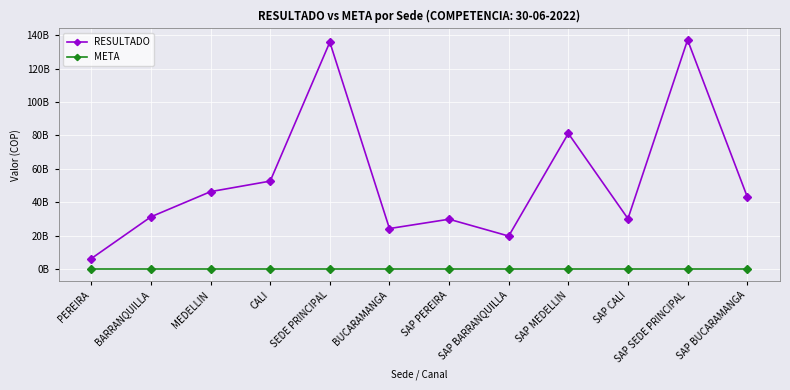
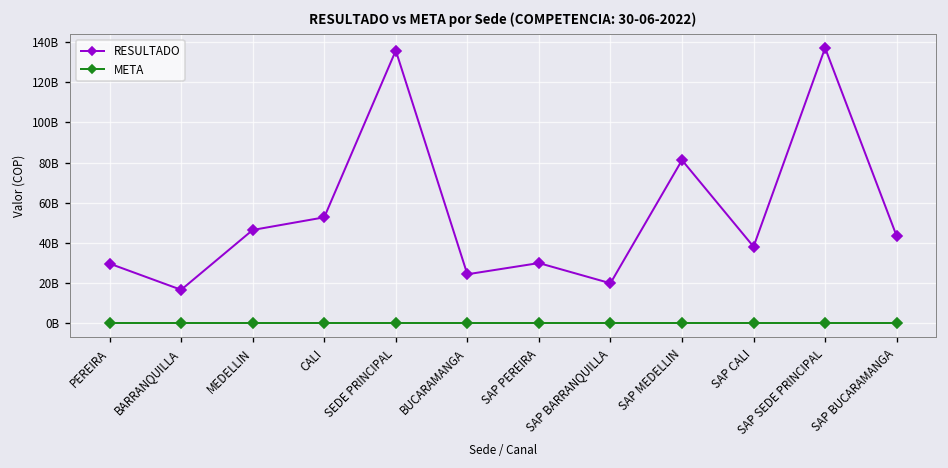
  {
    "RESULTADO": {
-     "PEREIRA": 6000000000,
-     "BARRANQUILLA": 31000000000,
+     "PEREIRA": 30000000000,
+     "BARRANQUILLA": 17000000000,
      "MEDELLIN": 46000000000,
      "CALI": 53000000000,
      "SEDE PRINCIPAL": 136000000000,
      "BUCARAMANGA": 24000000000,
      "SAP PEREIRA": 30000000000,
      "SAP BARRANQUILLA": 20000000000,
      "SAP MEDELLIN": 81000000000,
-     "SAP CALI": 30000000000,
+     "SAP CALI": 38000000000,
      "SAP SEDE PRINCIPAL": 137000000000,
      "SAP BUCARAMANGA": 43000000000
    },
    "META": {
      "PEREIRA": 0,
      "BARRANQUILLA": 0,
      "MEDELLIN": 0,
      "CALI": 0,
      "SEDE PRINCIPAL": 0,
      "BUCARAMANGA": 0,
      "SAP PEREIRA": 0,
      "SAP BARRANQUILLA": 0,
      "SAP MEDELLIN": 0,
      "SAP CALI": 0,
      "SAP SEDE PRINCIPAL": 0,
      "SAP BUCARAMANGA": 0
    }
  }
